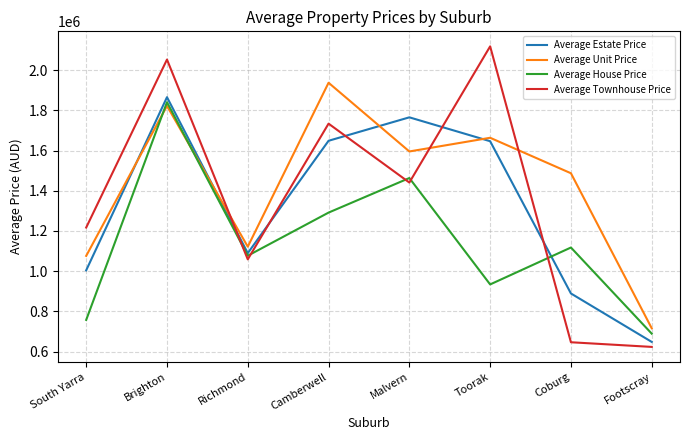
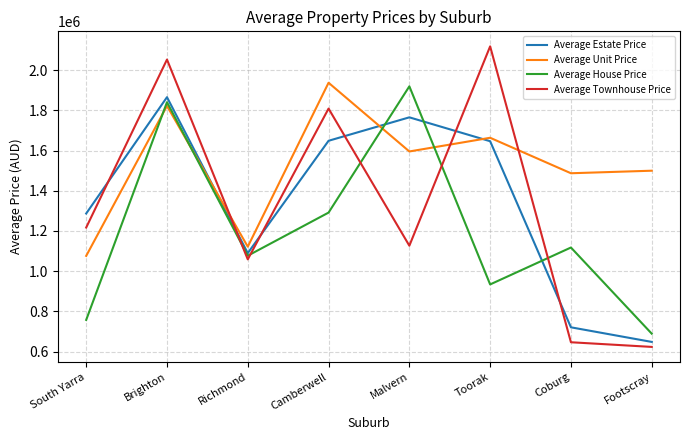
  {
    "Average Estate Price": {
-     "South Yarra": 1000000,
+     "South Yarra": 1290000,
      "Brighton": 1870000,
      "Richmond": 1090000,
      "Camberwell": 1650000,
      "Malvern": 1770000,
      "Toorak": 1650000,
-     "Coburg": 890000,
+     "Coburg": 720000,
      "Footscray": 650000
    },
    "Average Unit Price": {
      "South Yarra": 1080000,
      "Brighton": 1820000,
      "Richmond": 1120000,
      "Camberwell": 1940000,
      "Malvern": 1600000,
      "Toorak": 1660000,
      "Coburg": 1490000,
-     "Footscray": 720000
+     "Footscray": 1500000
    },
    "Average House Price": {
      "South Yarra": 760000,
      "Brighton": 1840000,
      "Richmond": 1080000,
      "Camberwell": 1290000,
-     "Malvern": 1460000,
+     "Malvern": 1920000,
      "Toorak": 930000,
      "Coburg": 1120000,
      "Footscray": 690000
    },
    "Average Townhouse Price": {
      "South Yarra": 1220000,
      "Brighton": 2050000,
      "Richmond": 1060000,
-     "Camberwell": 1730000,
-     "Malvern": 1440000,
+     "Camberwell": 1810000,
+     "Malvern": 1130000,
      "Toorak": 2120000,
      "Coburg": 650000,
      "Footscray": 620000
    }
  }
